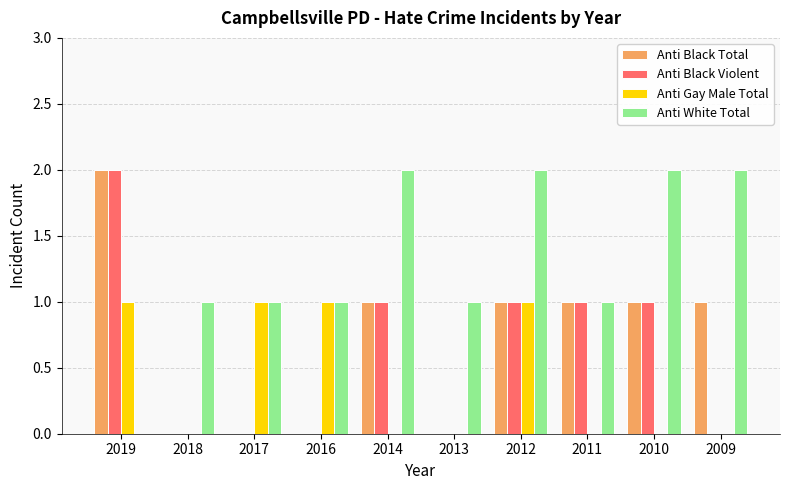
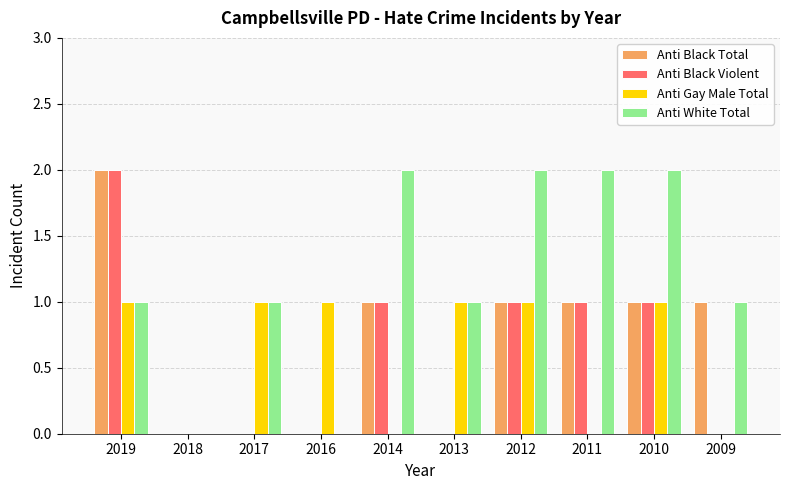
  {
    "Anti Gay Male Total": {
      "2019": 1,
      "2018": 0,
      "2017": 1,
      "2016": 1,
      "2014": 0,
-     "2013": 0,
+     "2013": 1,
      "2012": 1,
      "2011": 0,
-     "2010": 0,
+     "2010": 1,
      "2009": 0
    },
    "Anti White Total": {
-     "2019": 0,
-     "2018": 1,
+     "2019": 1,
+     "2018": 0,
      "2017": 1,
-     "2016": 1,
+     "2016": 0,
      "2014": 2,
      "2013": 1,
      "2012": 2,
-     "2011": 1,
+     "2011": 2,
      "2010": 2,
-     "2009": 2
+     "2009": 1
    }
  }
